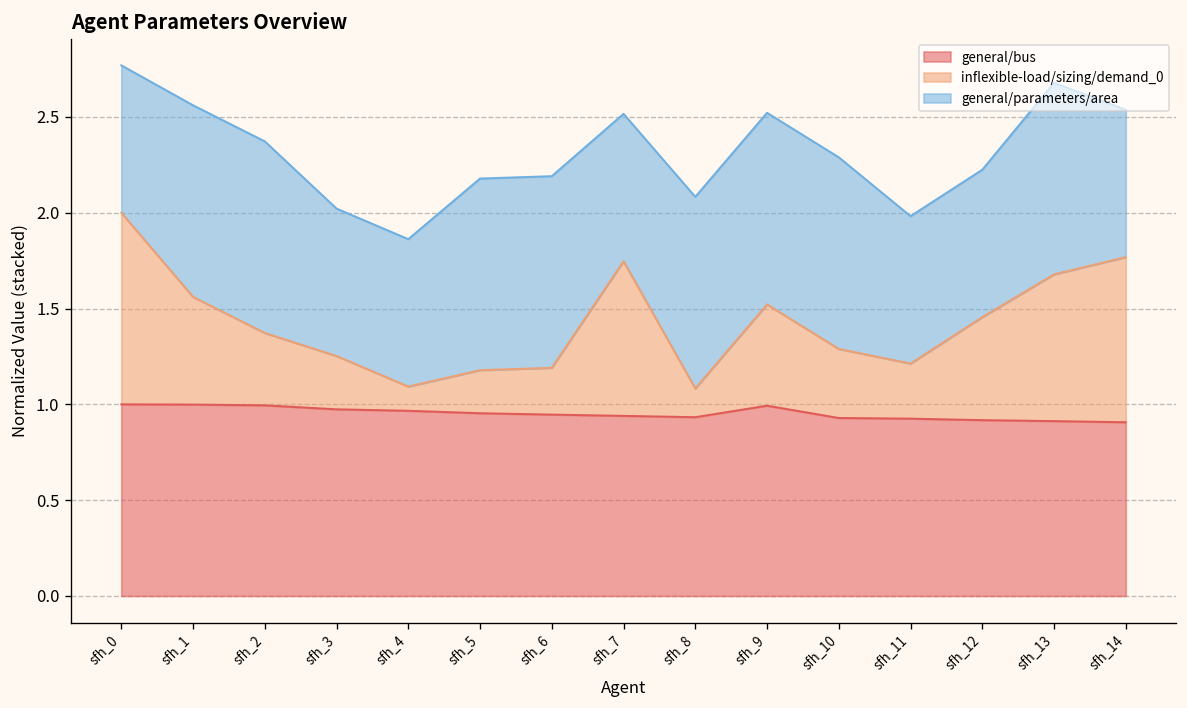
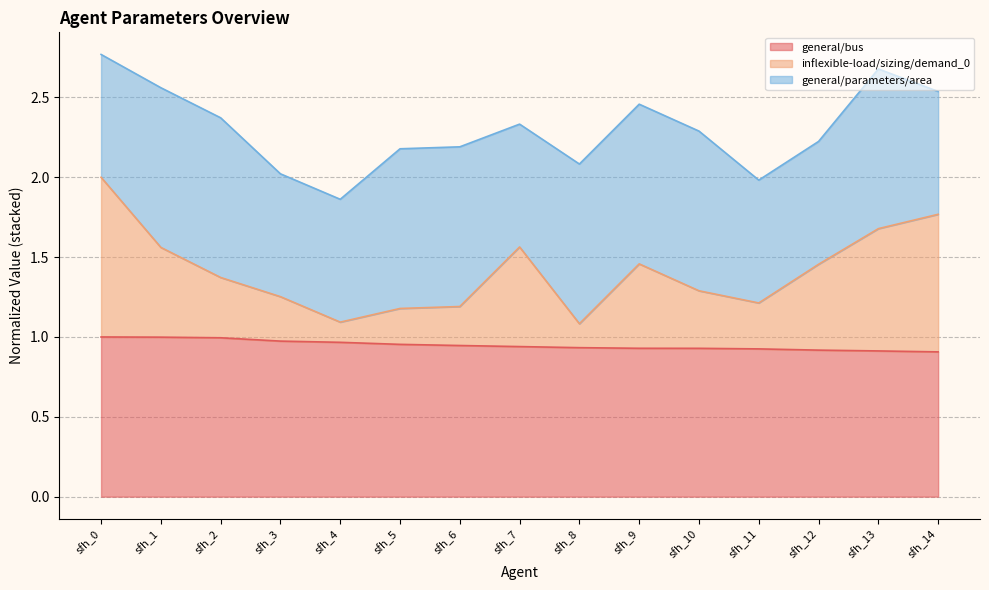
  {
    "general/bus": {
      "sfh_0": 1.00,
      "sfh_1": 1.00,
      "sfh_2": 0.99,
      "sfh_3": 0.97,
      "sfh_4": 0.97,
      "sfh_5": 0.95,
      "sfh_6": 0.95,
      "sfh_7": 0.94,
      "sfh_8": 0.93,
-     "sfh_9": 0.99,
+     "sfh_9": 0.93,
      "sfh_10": 0.93,
      "sfh_11": 0.93,
      "sfh_12": 0.92,
      "sfh_13": 0.91,
      "sfh_14": 0.91
    },
    "inflexible-load/sizing/demand_0": {
      "sfh_0": 1.00,
      "sfh_1": 0.56,
      "sfh_2": 0.38,
      "sfh_3": 0.28,
      "sfh_4": 0.13,
      "sfh_5": 0.22,
      "sfh_6": 0.24,
-     "sfh_7": 0.81,
+     "sfh_7": 0.62,
      "sfh_8": 0.15,
      "sfh_9": 0.53,
      "sfh_10": 0.36,
      "sfh_11": 0.29,
      "sfh_12": 0.54,
      "sfh_13": 0.77,
      "sfh_14": 0.86
    },
    "general/parameters/area": {
      "sfh_0": 0.77,
      "sfh_1": 1.00,
      "sfh_2": 1.00,
      "sfh_3": 0.77,
      "sfh_4": 0.77,
      "sfh_5": 1.00,
      "sfh_6": 1.00,
      "sfh_7": 0.77,
      "sfh_8": 1.00,
      "sfh_9": 1.00,
      "sfh_10": 1.00,
      "sfh_11": 0.77,
      "sfh_12": 0.77,
      "sfh_14": 0.77
    }
  }
